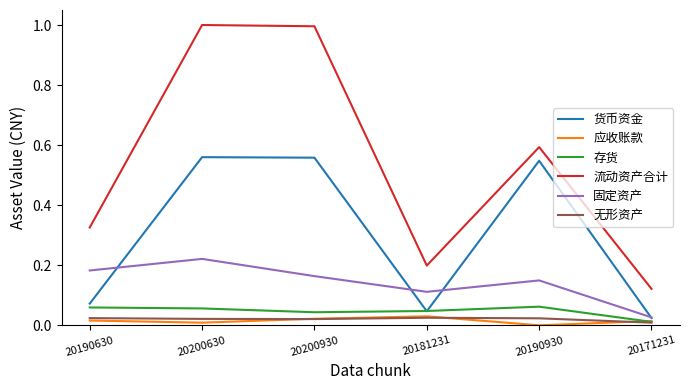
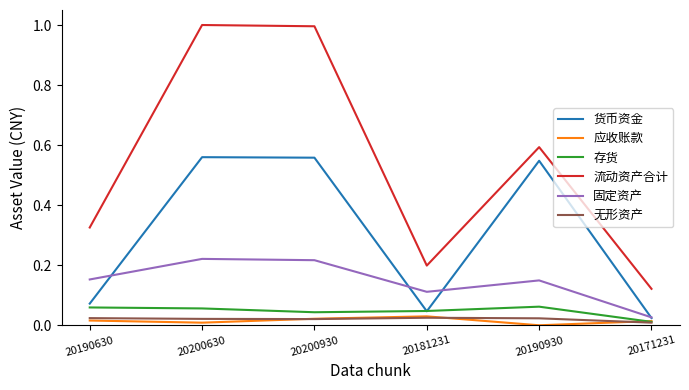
  {
    "货币资金": {
      "20190630": 0.07,
      "20200630": 0.56,
      "20200930": 0.56,
      "20190930": 0.55
    },
    "应收账款": {
      "20200630": 0.01,
      "20190930": 0.00
    },
    "存货": {
      "20190630": 0.06,
      "20200630": 0.06,
      "20200930": 0.04,
      "20190930": 0.06
    },
    "流动资产合计": {
      "20190630": 0.33,
      "20200630": 1.00,
      "20200930": 1.00,
      "20181231": 0.20,
      "20190930": 0.59,
      "20171231": 0.12
    },
    "固定资产": {
-     "20190630": 0.18,
+     "20190630": 0.15,
      "20200630": 0.22,
-     "20200930": 0.16,
+     "20200930": 0.22,
      "20181231": 0.11,
      "20190930": 0.15
    },
    "无形资产": {
      "20200630": 0.02,
      "20190930": 0.02
    }
  }
